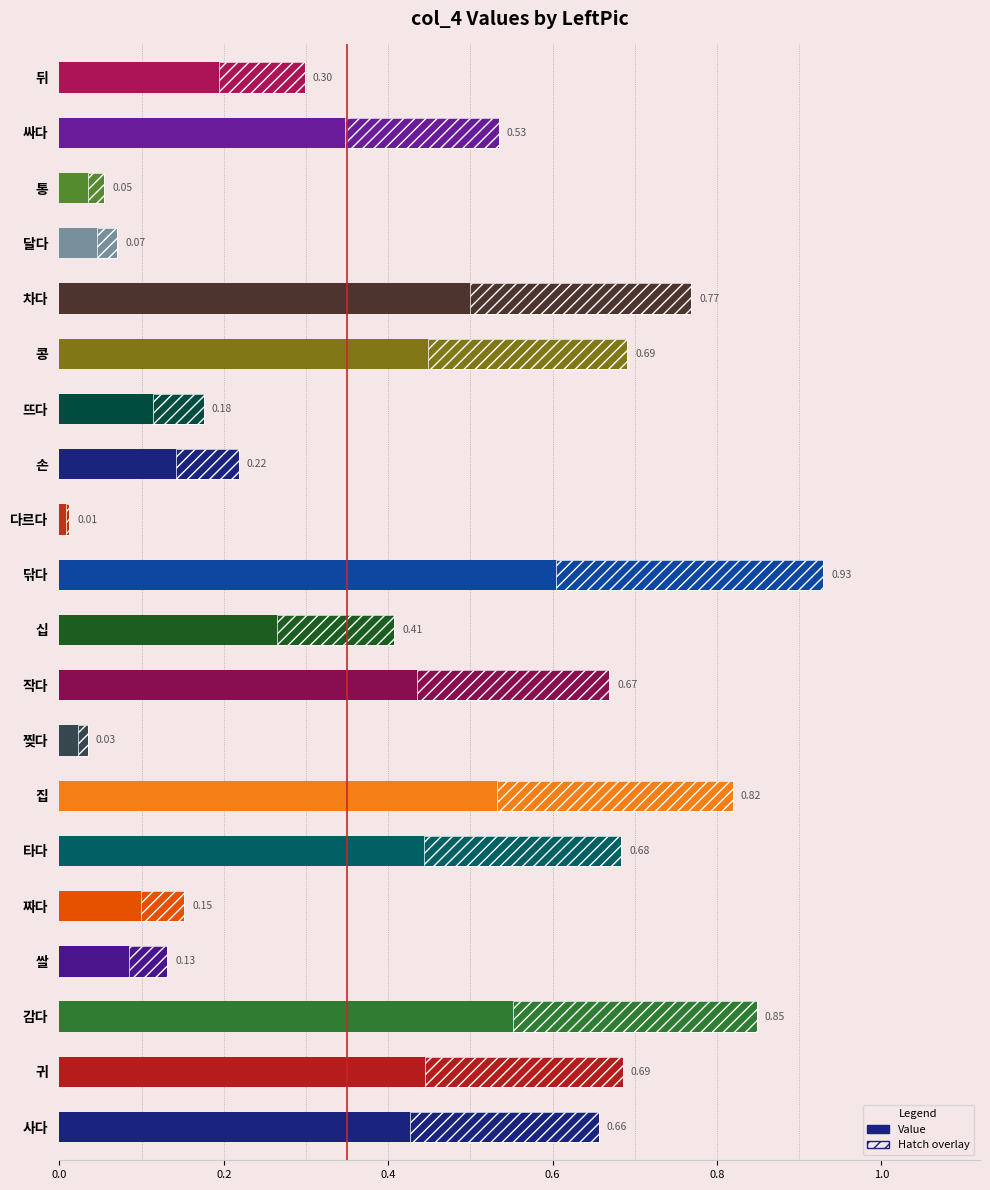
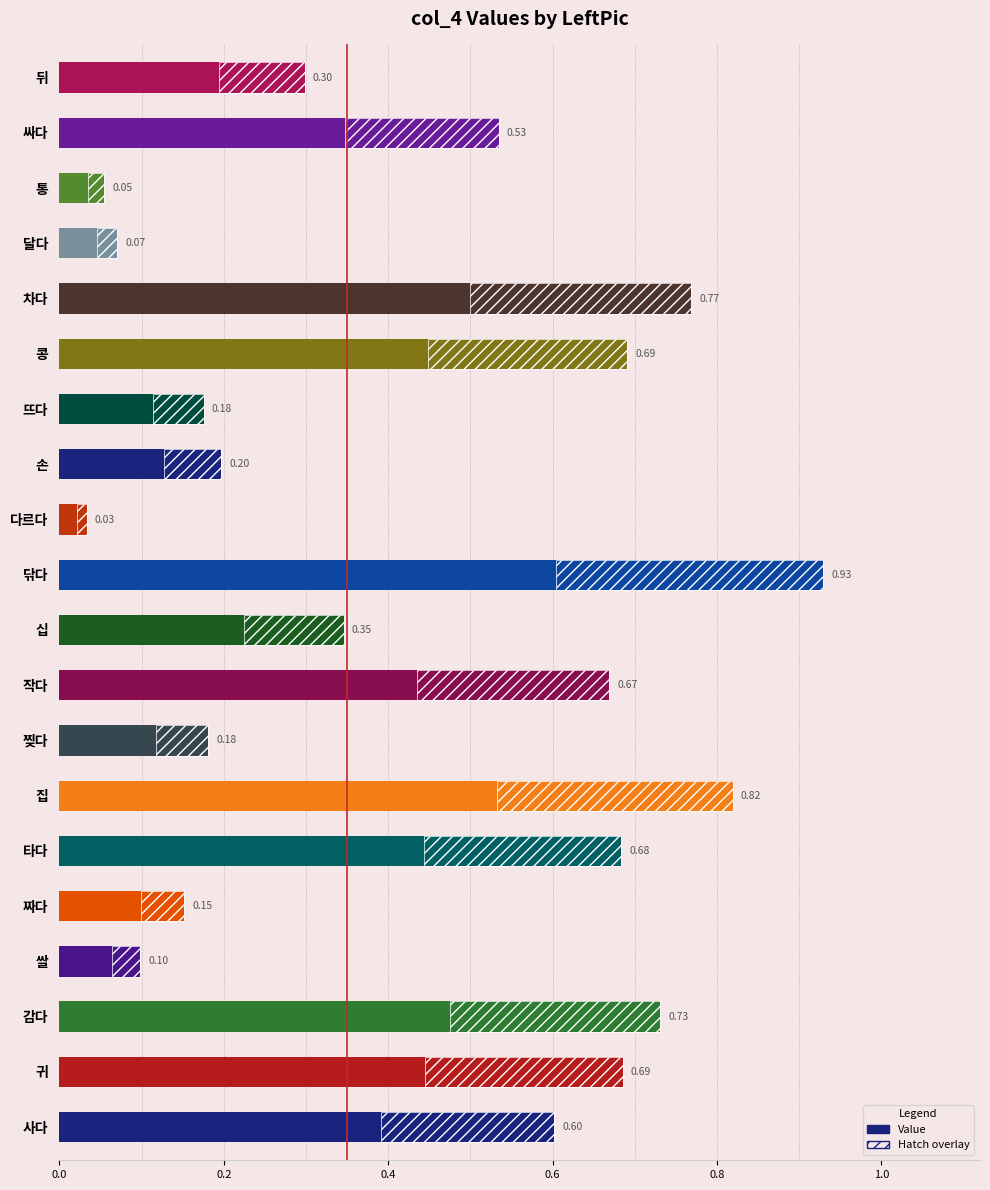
  {
    "뒤": 0.30,
    "싸다": 0.53,
    "통": 0.05,
    "달다": 0.07,
    "차다": 0.77,
    "콩": 0.69,
    "뜨다": 0.18,
-   "손": 0.22,
-   "다르다": 0.01,
+   "손": 0.20,
+   "다르다": 0.03,
    "닦다": 0.93,
-   "십": 0.41,
+   "십": 0.35,
    "작다": 0.67,
-   "찢다": 0.03,
+   "찢다": 0.18,
    "집": 0.82,
    "타다": 0.68,
    "짜다": 0.15,
-   "쌀": 0.13,
-   "감다": 0.85,
+   "쌀": 0.10,
+   "감다": 0.73,
    "귀": 0.69,
-   "사다": 0.66
+   "사다": 0.60
  }
